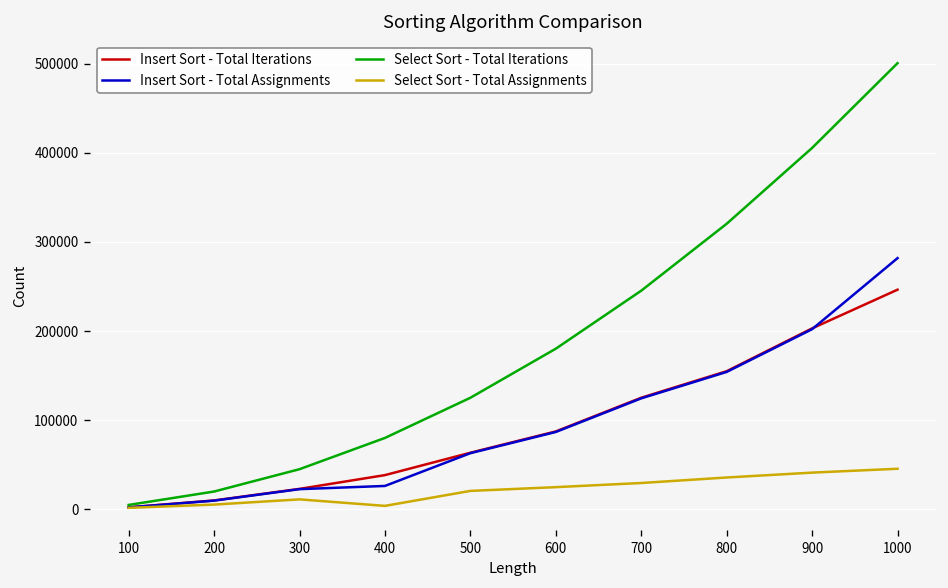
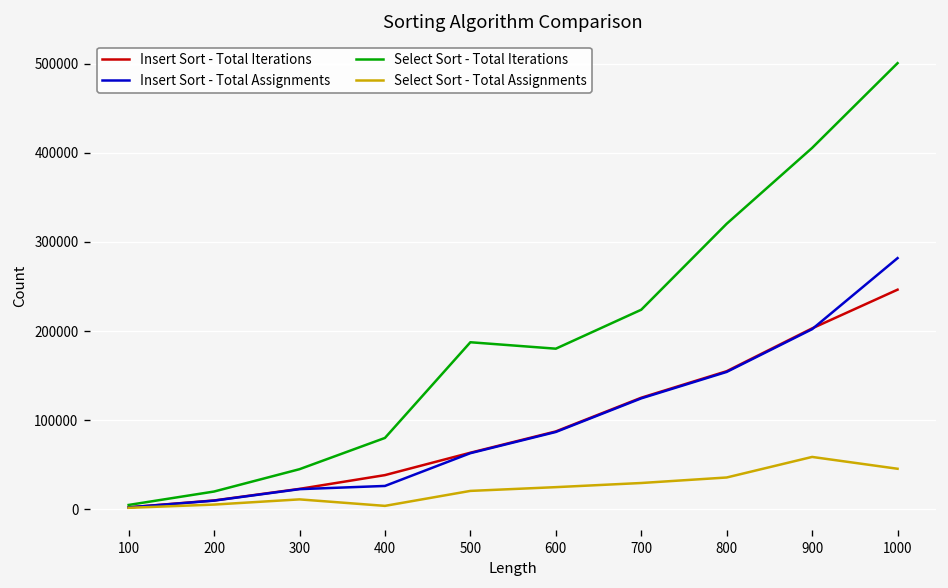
  {
    "Insert Sort - Total Iterations": {
      "400": 40000,
      "1000": 250000
    },
    "Insert Sort - Total Assignments": {
      "400": 30000,
      "1000": 280000
    },
    "Select Sort - Total Iterations": {
      "200": 20000,
      "300": 50000,
      "400": 80000,
-     "500": 130000,
+     "500": 190000,
      "600": 180000,
-     "700": 250000,
+     "700": 220000,
      "800": 320000,
      "900": 410000,
      "1000": 500000
    },
    "Select Sort - Total Assignments": {
      "200": 10000,
      "300": 10000,
      "400": 0,
      "500": 20000,
      "600": 30000,
      "700": 30000,
      "800": 40000,
-     "900": 40000,
+     "900": 60000,
      "1000": 50000
    }
  }
